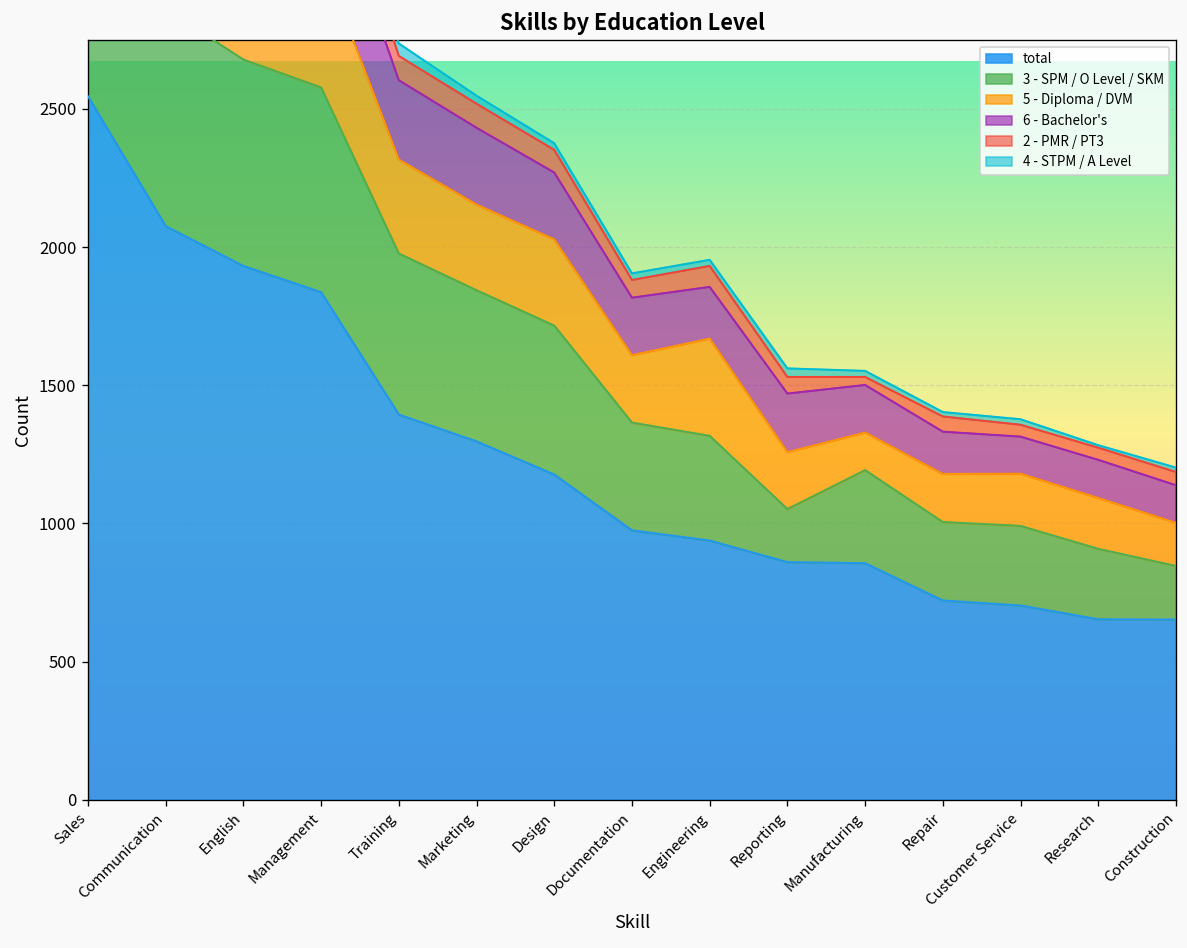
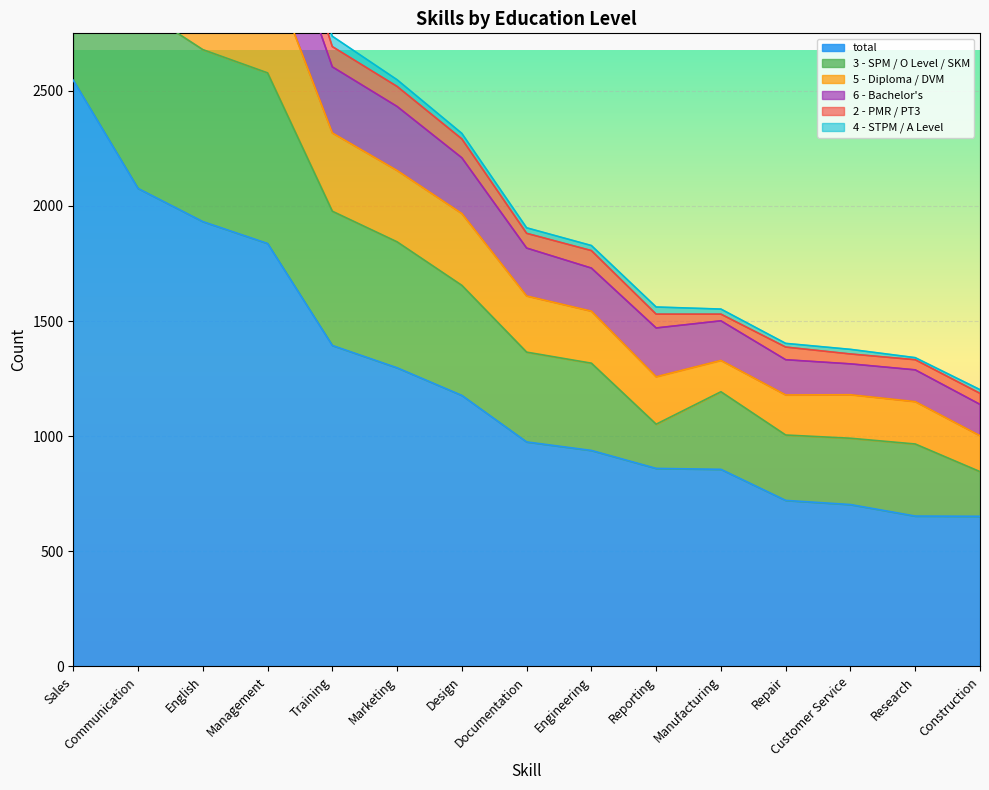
  {
    "3 - SPM / O Level / SKM": {
      "English": 750,
      "Management": 740,
      "Training": 580,
      "Marketing": 550,
-     "Design": 540,
+     "Design": 480,
      "Documentation": 390,
      "Engineering": 380,
      "Reporting": 190,
      "Manufacturing": 340,
      "Repair": 280,
      "Customer Service": 290,
-     "Research": 260,
+     "Research": 310,
      "Construction": 190
    },
    "5 - Diploma / DVM": {
      "Training": 340,
      "Marketing": 310,
      "Design": 310,
      "Documentation": 240,
-     "Engineering": 350,
+     "Engineering": 230,
      "Reporting": 210,
      "Manufacturing": 140,
      "Repair": 170,
      "Customer Service": 190,
      "Research": 180,
      "Construction": 160
    },
    "6 - Bachelor's": {
      "Training": 290,
      "Marketing": 280,
      "Design": 240,
      "Documentation": 210,
      "Engineering": 190,
      "Reporting": 210,
      "Manufacturing": 170,
      "Repair": 150,
      "Customer Service": 130,
      "Research": 140,
      "Construction": 140
    },
    "2 - PMR / PT3": {
      "Training": 90,
      "Marketing": 90,
      "Design": 80,
      "Documentation": 60,
      "Engineering": 80,
      "Reporting": 60,
      "Manufacturing": 30,
      "Repair": 60,
      "Customer Service": 40,
      "Construction": 50
    }
  }
